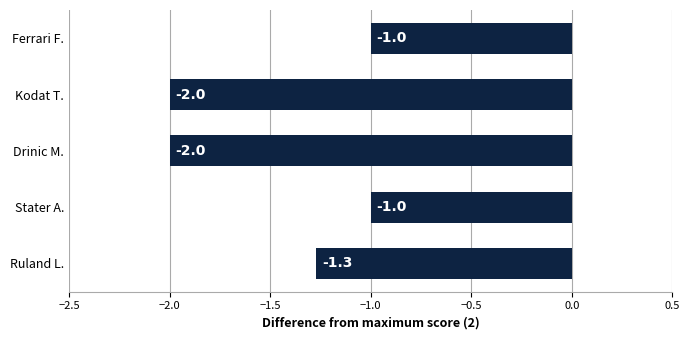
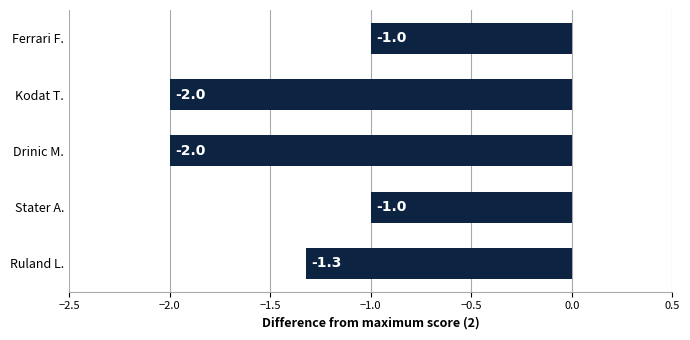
  {
-   "Ruland L.": -1.27
+   "Ruland L.": -1.32
  }
